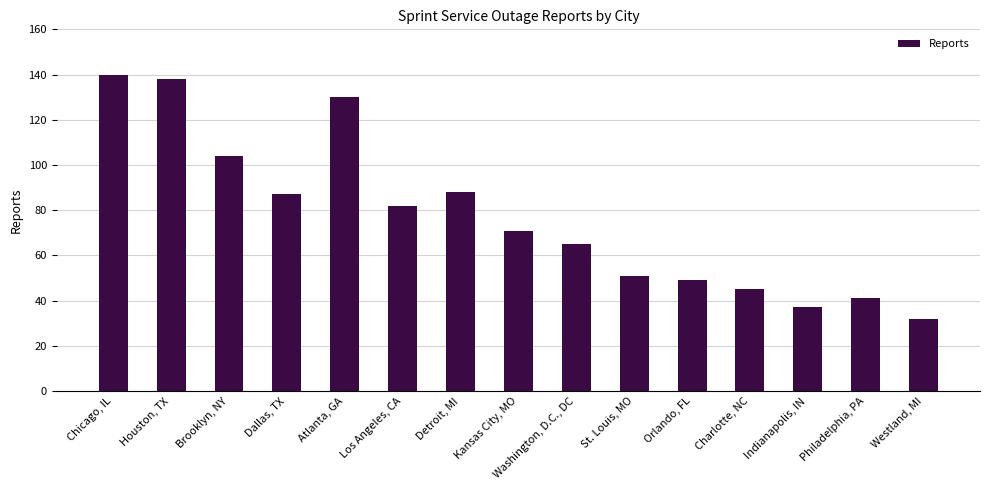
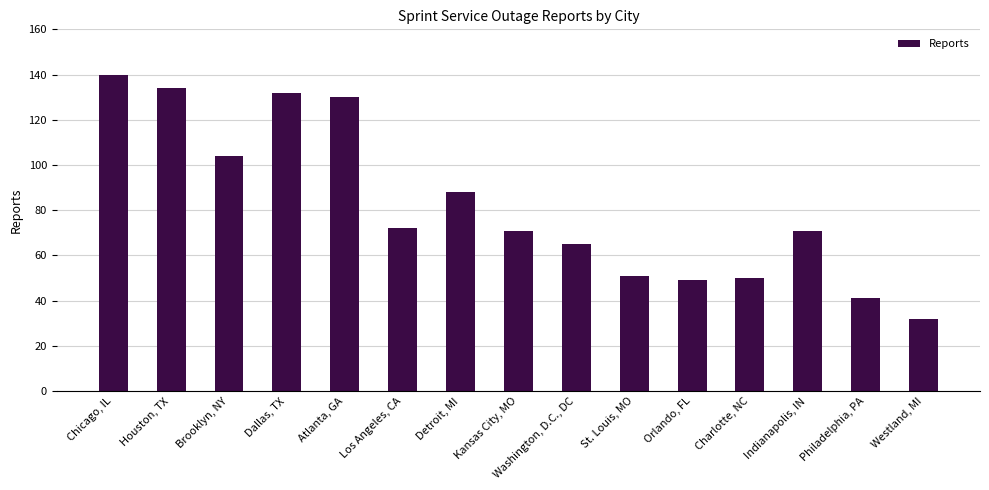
  {
    "Chicago, IL": 140,
-   "Houston, TX": 138,
+   "Houston, TX": 134,
    "Brooklyn, NY": 104,
-   "Dallas, TX": 87,
+   "Dallas, TX": 132,
    "Atlanta, GA": 130,
-   "Los Angeles, CA": 82,
+   "Los Angeles, CA": 72,
    "Detroit, MI": 88,
    "Kansas City, MO": 71,
    "Washington, D.C., DC": 65,
    "St. Louis, MO": 51,
    "Orlando, FL": 49,
-   "Charlotte, NC": 45,
-   "Indianapolis, IN": 37,
+   "Charlotte, NC": 50,
+   "Indianapolis, IN": 71,
    "Philadelphia, PA": 41,
    "Westland, MI": 32
  }
